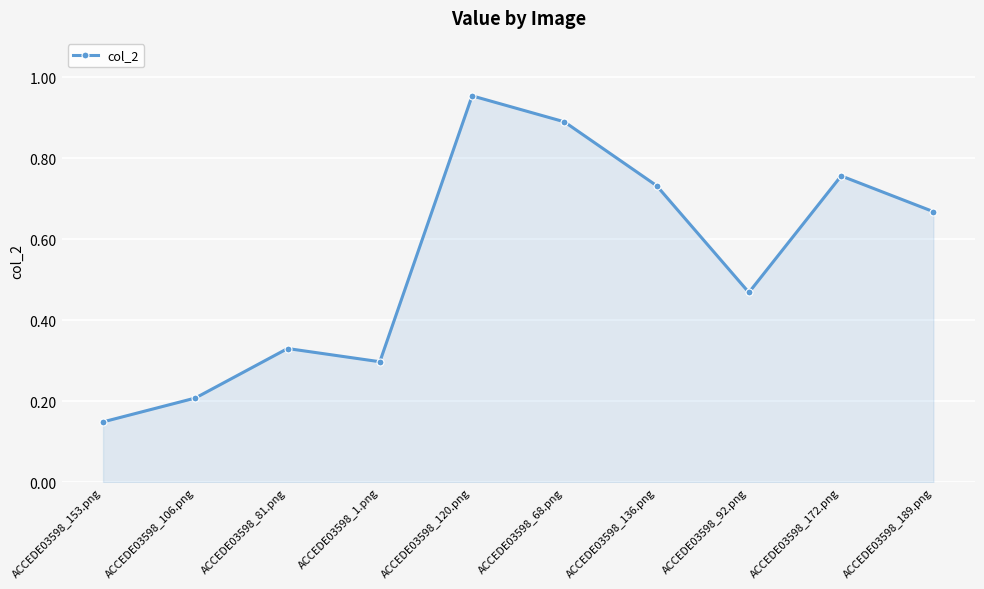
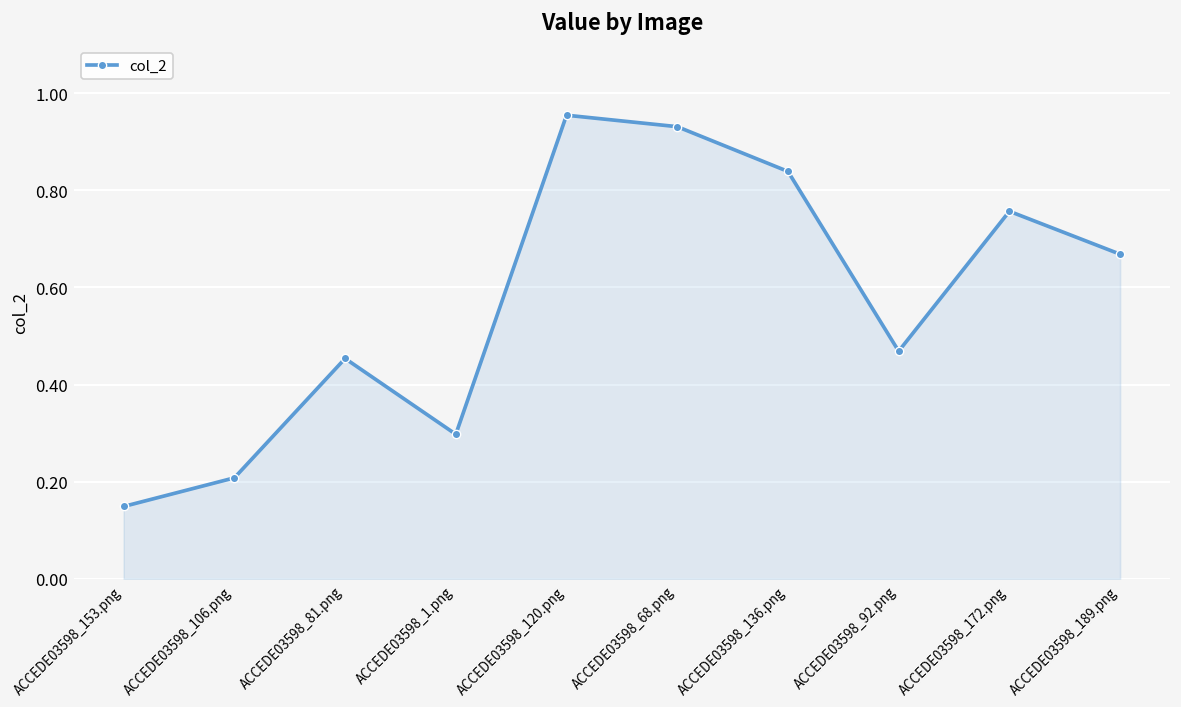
  {
    "ACCEDE03598_153.png": 0.15,
    "ACCEDE03598_106.png": 0.21,
-   "ACCEDE03598_81.png": 0.33,
+   "ACCEDE03598_81.png": 0.45,
    "ACCEDE03598_1.png": 0.30,
    "ACCEDE03598_120.png": 0.95,
-   "ACCEDE03598_68.png": 0.89,
-   "ACCEDE03598_136.png": 0.73,
+   "ACCEDE03598_68.png": 0.93,
+   "ACCEDE03598_136.png": 0.84,
    "ACCEDE03598_92.png": 0.47,
    "ACCEDE03598_172.png": 0.76,
    "ACCEDE03598_189.png": 0.67
  }
